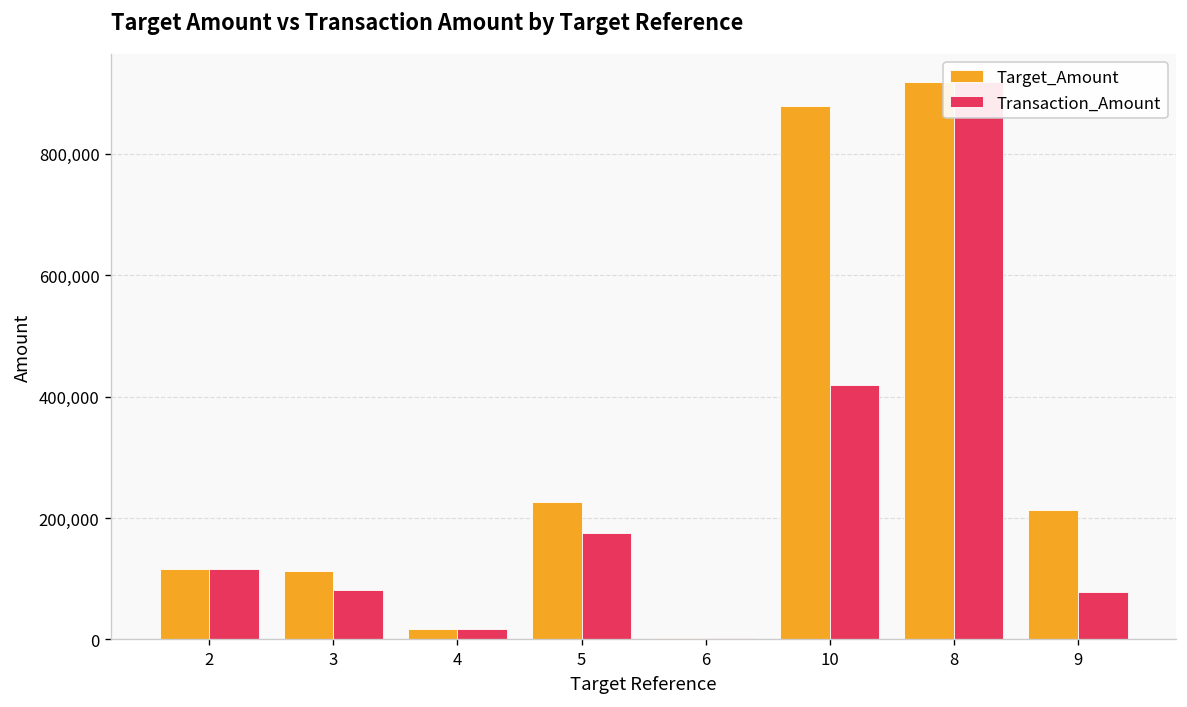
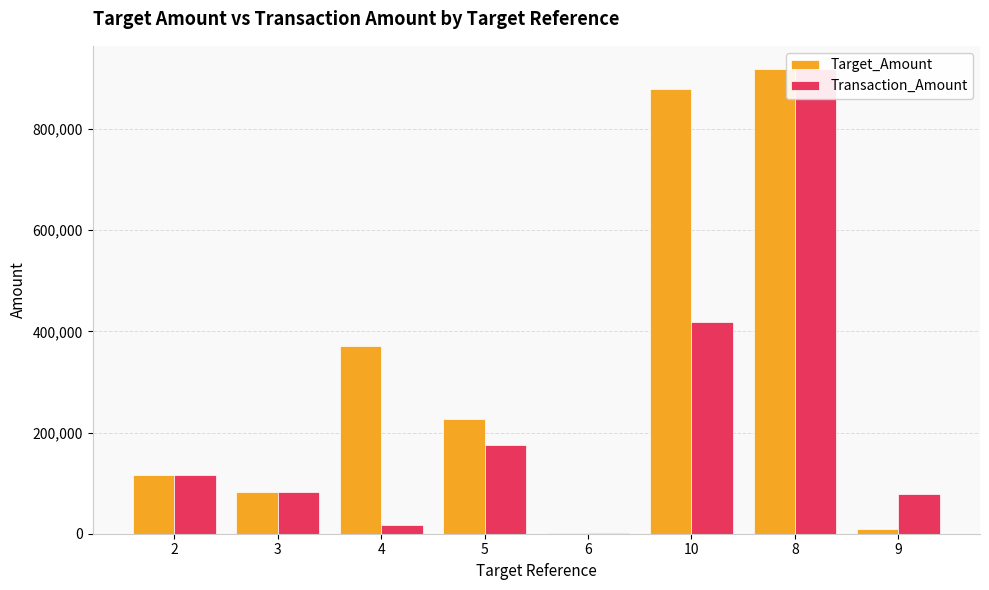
  {
    "Target_Amount": {
      "2": "120,000",
-     "3": "110,000",
-     "4": "20,000",
+     "3": "80,000",
+     "4": "370,000",
      "5": "230,000",
      "10": "880,000",
      "8": "920,000",
-     "9": "210,000"
+     "9": "10,000"
    },
    "Transaction_Amount": {
      "2": "120,000",
      "3": "80,000",
      "4": "20,000",
      "5": "180,000",
      "10": "420,000",
      "9": "80,000"
    }
  }
